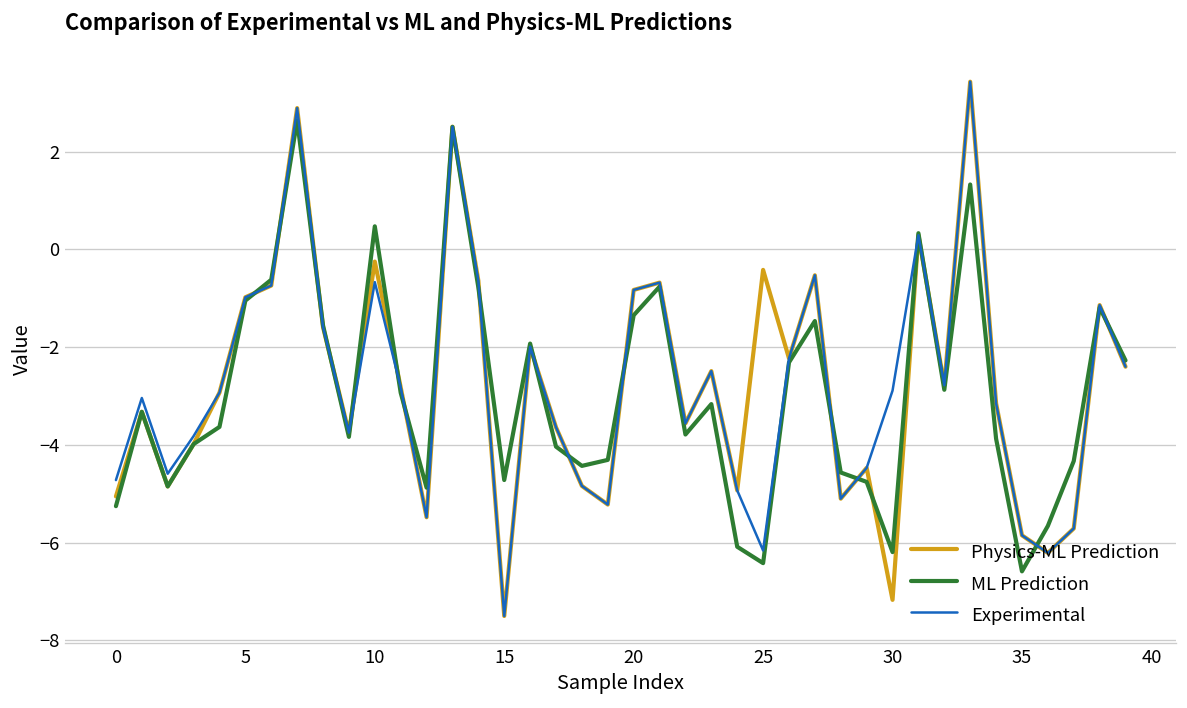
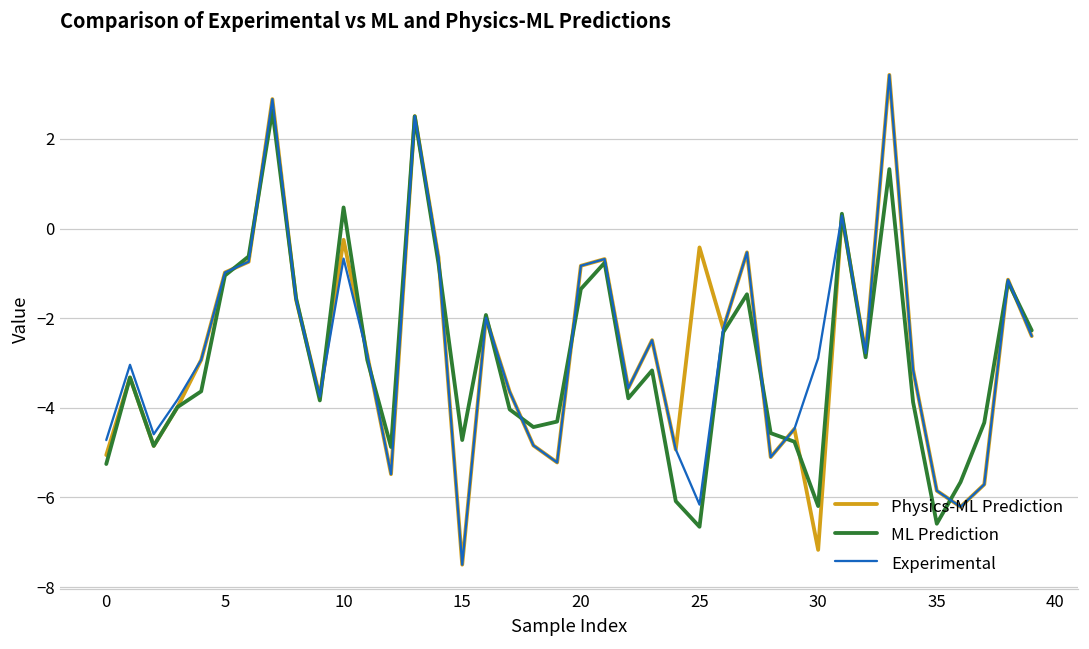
  {
    "Physics-ML Prediction": {
      "0": -5.1,
      "10": -0.3,
      "25": -0.4,
      "30": -7.2
    },
    "ML Prediction": {
      "0": -5.3,
      "5": -1.0,
      "10": 0.5,
      "15": -4.7,
      "20": -1.3,
-     "25": -6.4,
+     "25": -6.7,
      "30": -6.2,
      "35": -6.6
    },
    "Experimental": {
      "0": -4.7,
      "10": -0.7,
      "25": -6.2,
      "30": -2.9
    }
  }
